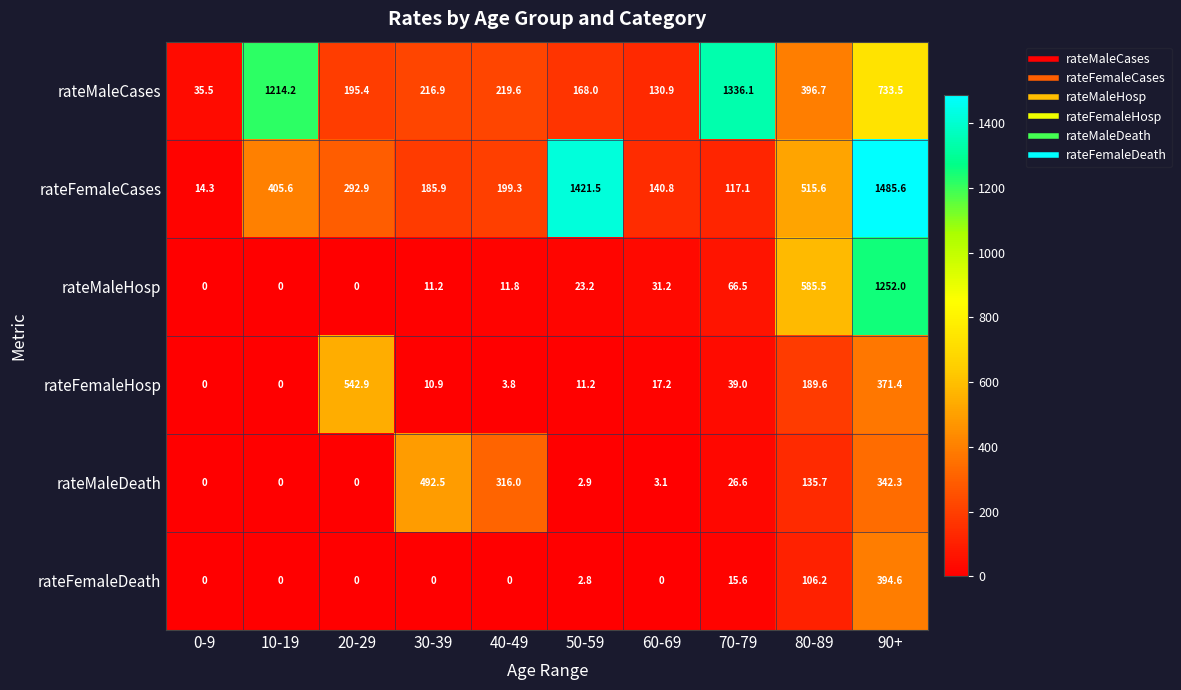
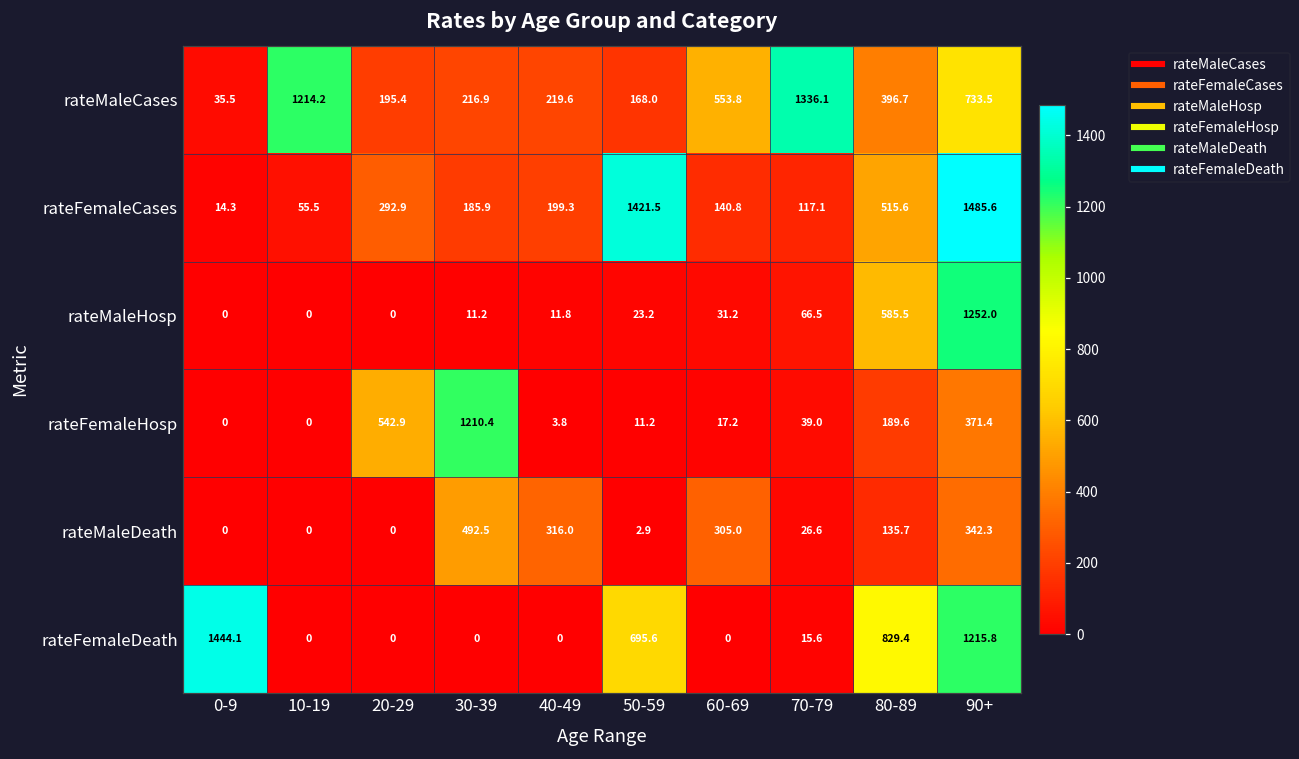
  {
    "rateMaleCases": {
      "0-9": 35.5,
      "10-19": 1214.2,
      "20-29": 195.4,
      "30-39": 216.9,
      "40-49": 219.6,
      "50-59": 168.0,
-     "60-69": 130.9,
+     "60-69": 553.8,
      "70-79": 1336.1,
      "80-89": 396.7,
      "90+": 733.5
    },
    "rateFemaleCases": {
      "0-9": 14.3,
-     "10-19": 405.6,
+     "10-19": 55.5,
      "20-29": 292.9,
      "30-39": 185.9,
      "40-49": 199.3,
      "50-59": 1421.5,
      "60-69": 140.8,
      "70-79": 117.1,
      "80-89": 515.6,
      "90+": 1485.6
    },
    "rateMaleHosp": {
      "0-9": 0,
      "10-19": 0,
      "20-29": 0,
      "30-39": 11.2,
      "40-49": 11.8,
      "50-59": 23.2,
      "60-69": 31.2,
      "70-79": 66.5,
      "80-89": 585.5,
      "90+": 1252.0
    },
    "rateFemaleHosp": {
      "0-9": 0,
      "10-19": 0,
      "20-29": 542.9,
-     "30-39": 10.9,
+     "30-39": 1210.4,
      "40-49": 3.8,
      "50-59": 11.2,
      "60-69": 17.2,
      "70-79": 39.0,
      "80-89": 189.6,
      "90+": 371.4
    },
    "rateMaleDeath": {
      "0-9": 0,
      "10-19": 0,
      "20-29": 0,
      "30-39": 492.5,
      "40-49": 316.0,
      "50-59": 2.9,
-     "60-69": 3.1,
+     "60-69": 305.0,
      "70-79": 26.6,
      "80-89": 135.7,
      "90+": 342.3
    },
    "rateFemaleDeath": {
-     "0-9": 0,
+     "0-9": 1444.1,
      "10-19": 0,
      "20-29": 0,
      "30-39": 0,
      "40-49": 0,
-     "50-59": 2.8,
+     "50-59": 695.6,
      "60-69": 0,
      "70-79": 15.6,
-     "80-89": 106.2,
-     "90+": 394.6
+     "80-89": 829.4,
+     "90+": 1215.8
    }
  }
